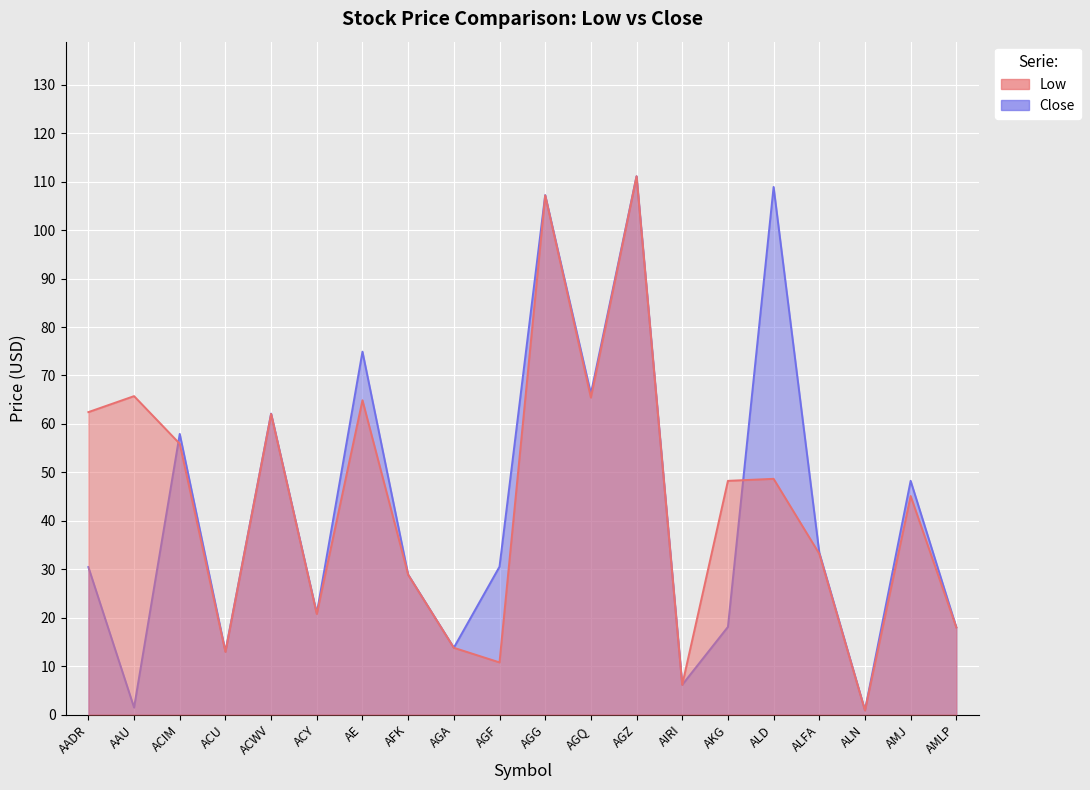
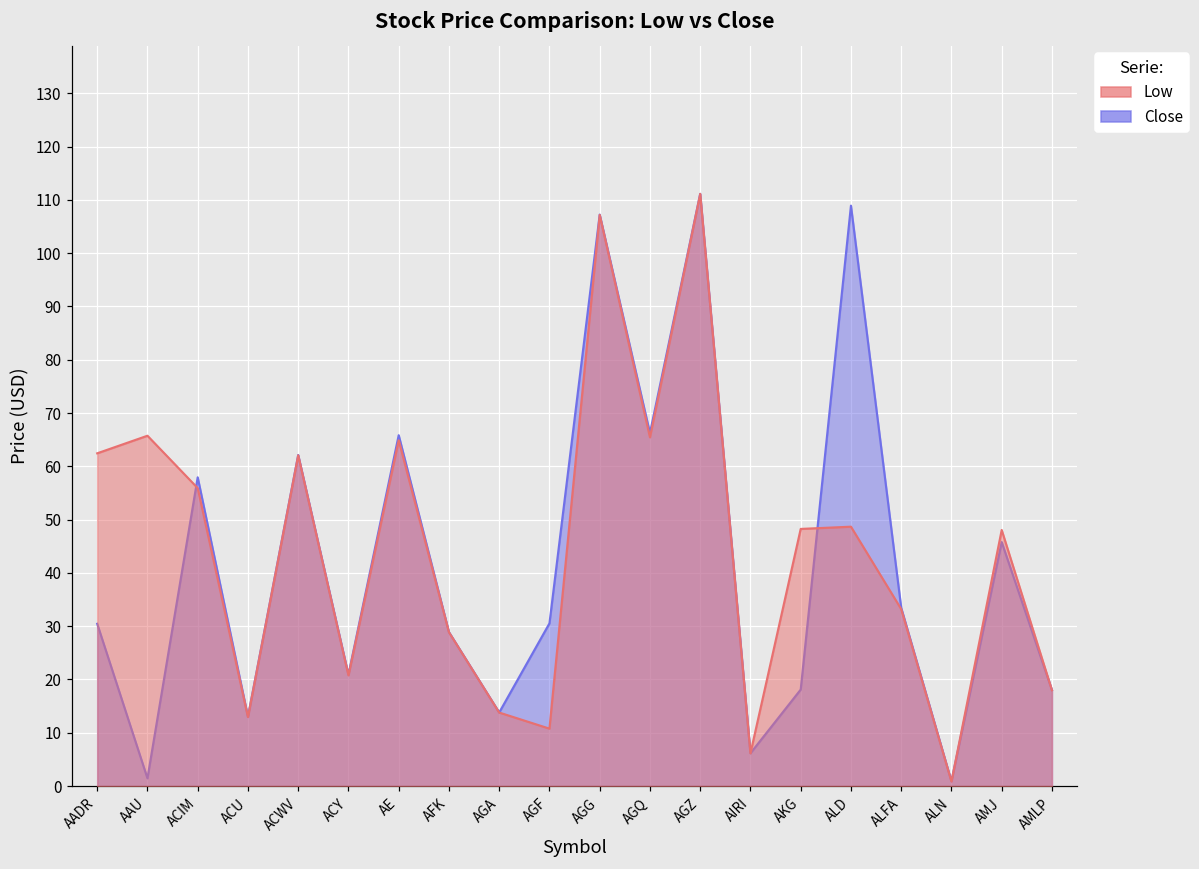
  {
    "Close": {
      "AADR": 30,
      "AAU": 1,
      "ACIM": 58,
-     "AE": 75,
+     "AE": 66,
      "AGF": 31,
      "AGQ": 66,
      "AKG": 18,
      "ALD": 109,
-     "AMJ": 48
+     "AMJ": 46
    },
    "Low": {
      "AADR": 62,
      "AAU": 66,
      "ACIM": 56,
      "AE": 65,
      "AGF": 11,
      "AGQ": 65,
      "AKG": 48,
      "ALD": 49,
-     "AMJ": 45
+     "AMJ": 48
    }
  }
